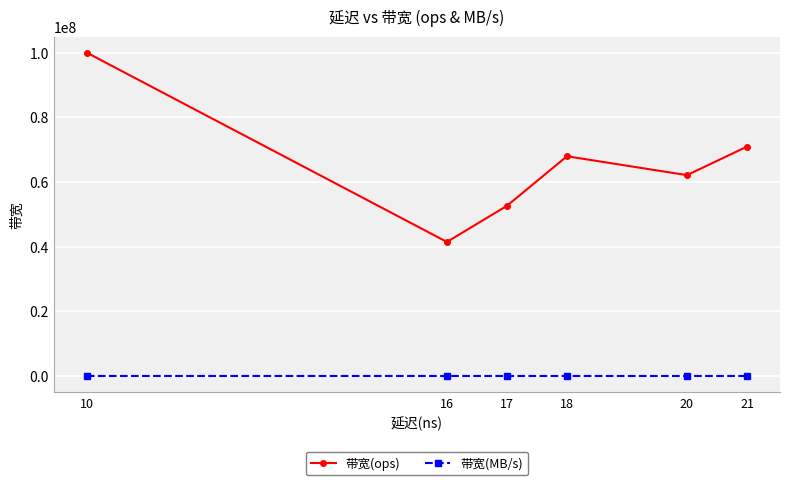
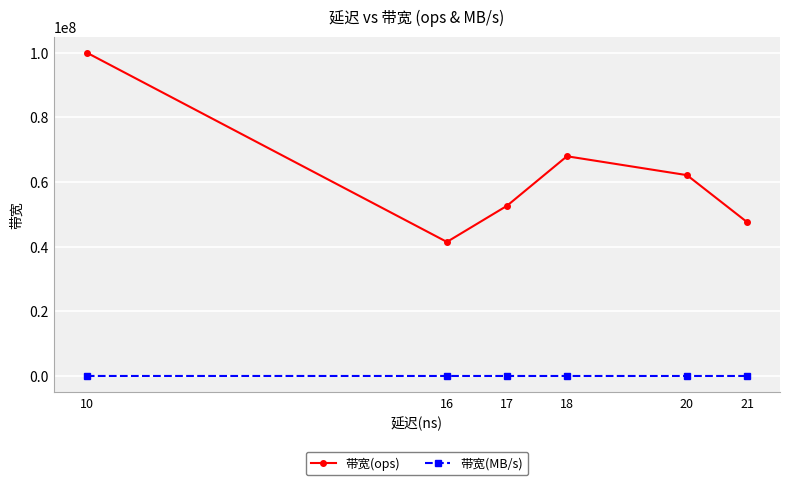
  {
    "带宽(ops)": {
      "10": 100000000,
      "16": 41000000,
      "17": 53000000,
      "18": 68000000,
      "20": 62000000,
-     "21": 71000000
+     "21": 48000000
    },
    "带宽(MB/s)": {
      "10": 0,
      "16": 0,
      "17": 0,
      "18": 0,
      "20": 0,
      "21": 0
    }
  }
